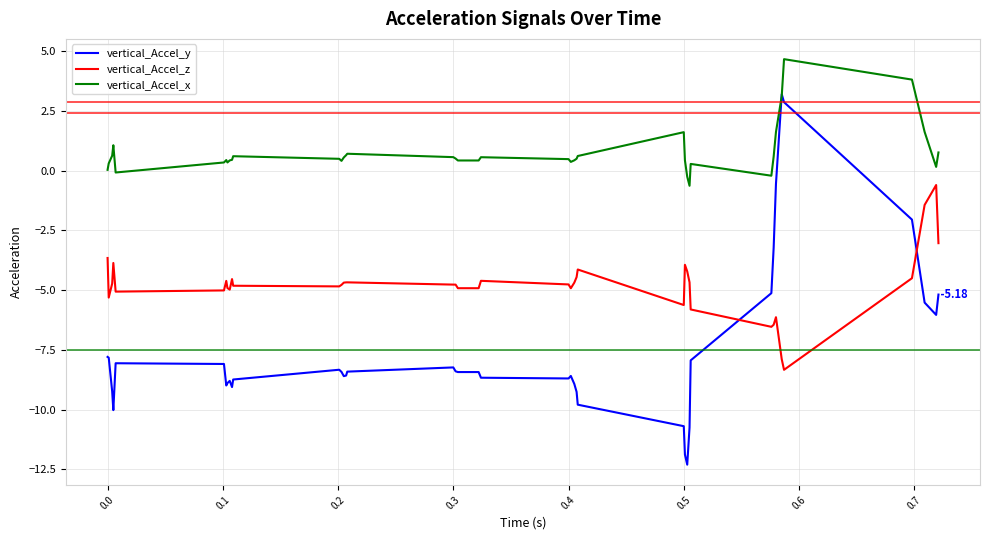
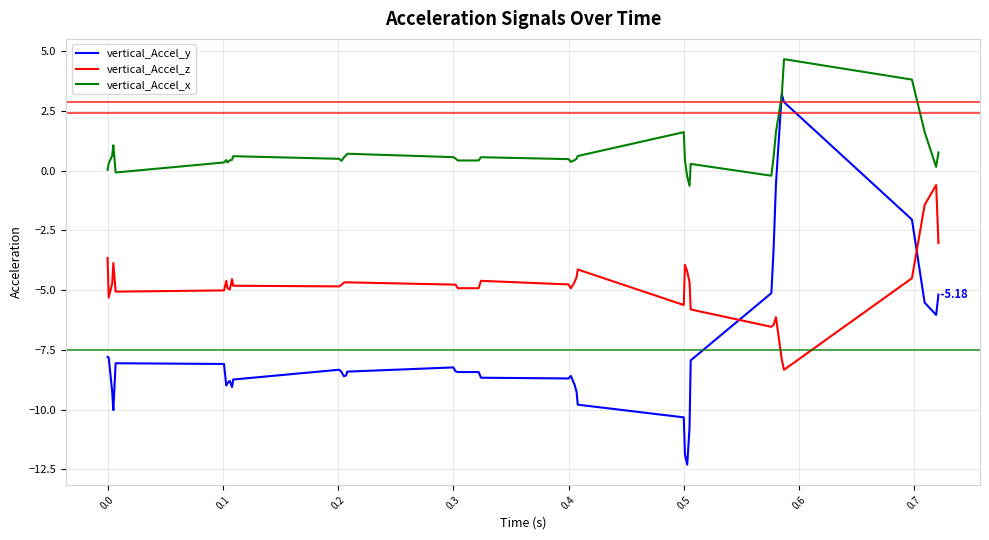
  {
    "vertical_Accel_y": {
      "0.0": -7.8,
      "0.3": -8.2,
      "0.4": -8.7,
-     "0.5": -10.7
+     "0.5": -10.3
    },
    "vertical_Accel_z": {
      "0.0": -3.7,
      "0.3": -4.8,
      "0.4": -4.8,
      "0.5": -5.6
    },
    "vertical_Accel_x": {
      "0.0": 0.0,
      "0.3": 0.6,
      "0.4": 0.5,
      "0.5": 1.6
    }
  }
